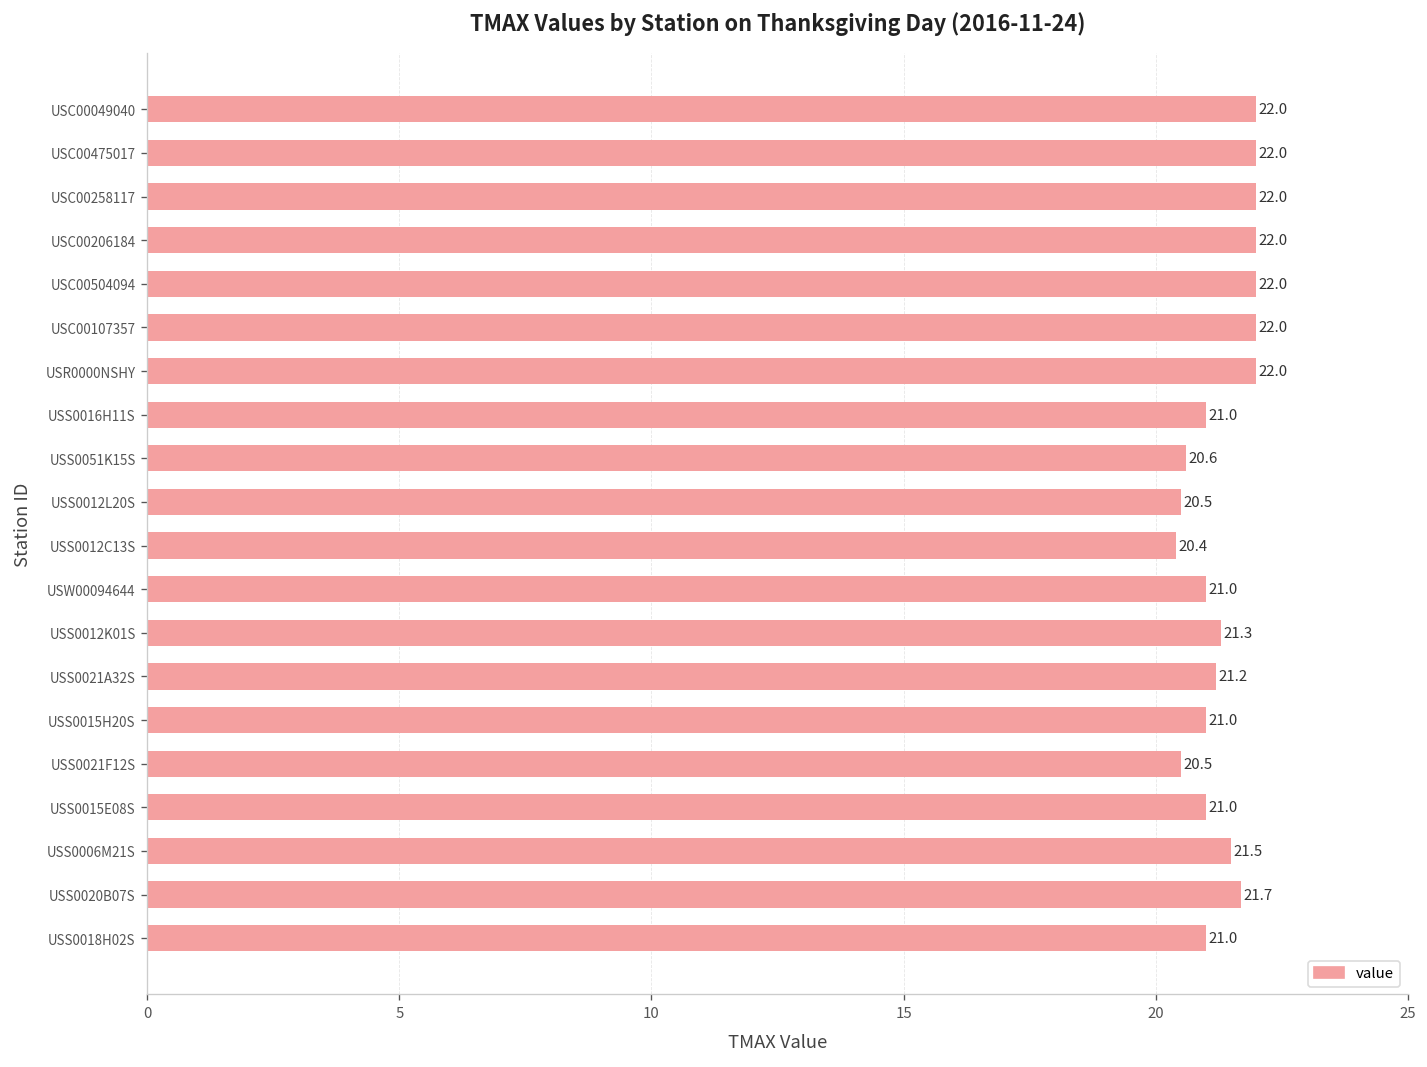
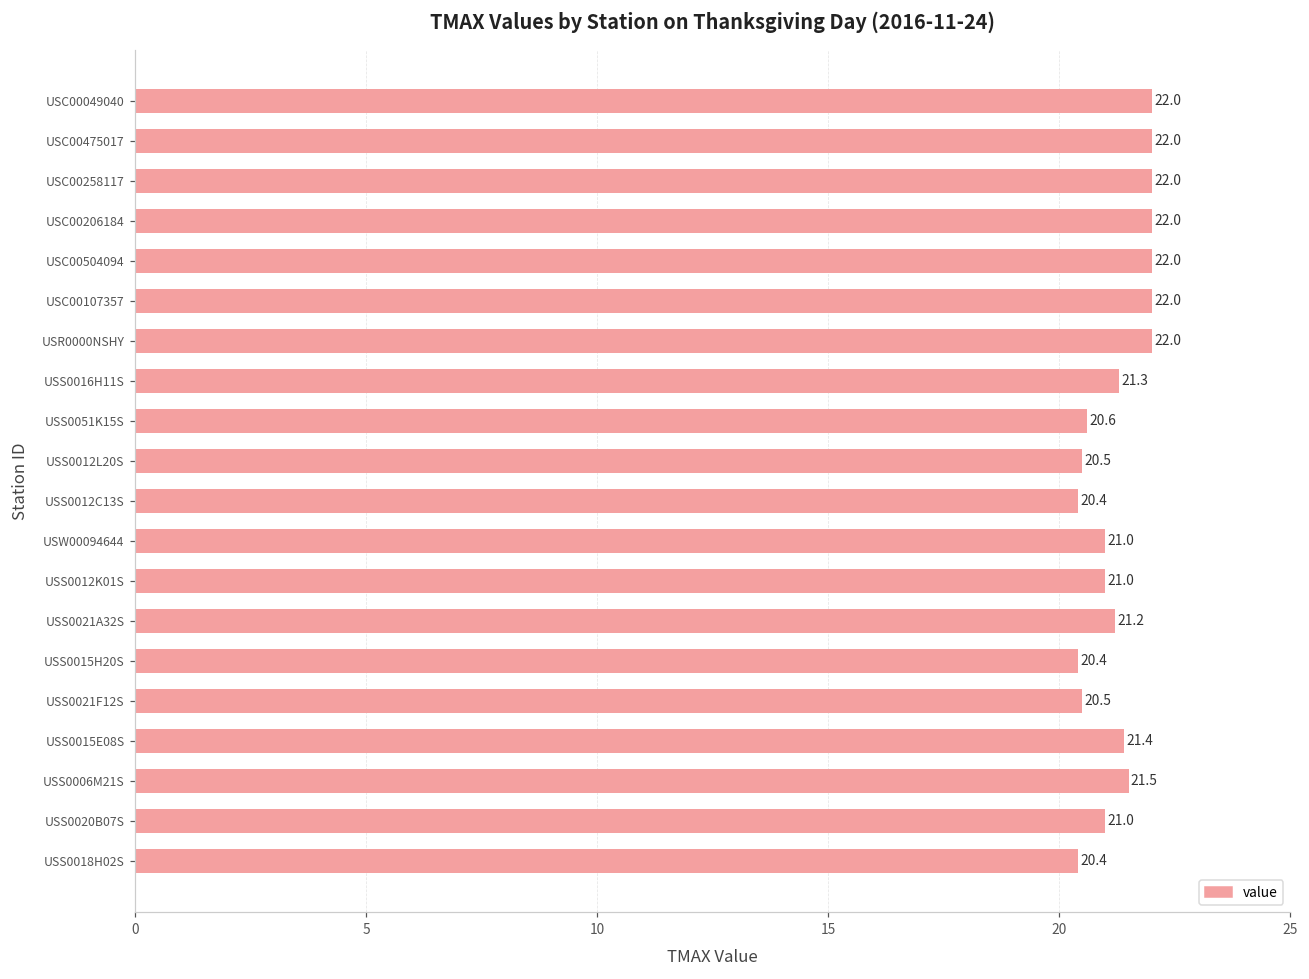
  {
    "USC00049040": 22.0,
    "USC00475017": 22.0,
    "USC00258117": 22.0,
    "USC00206184": 22.0,
    "USC00504094": 22.0,
    "USC00107357": 22.0,
    "USR0000NSHY": 22.0,
-   "USS0016H11S": 21.0,
+   "USS0016H11S": 21.3,
    "USS0051K15S": 20.6,
    "USS0012L20S": 20.5,
    "USS0012C13S": 20.4,
    "USW00094644": 21.0,
-   "USS0012K01S": 21.3,
+   "USS0012K01S": 21.0,
    "USS0021A32S": 21.2,
-   "USS0015H20S": 21.0,
+   "USS0015H20S": 20.4,
    "USS0021F12S": 20.5,
-   "USS0015E08S": 21.0,
+   "USS0015E08S": 21.4,
    "USS0006M21S": 21.5,
-   "USS0020B07S": 21.7,
-   "USS0018H02S": 21.0
+   "USS0020B07S": 21.0,
+   "USS0018H02S": 20.4
  }
